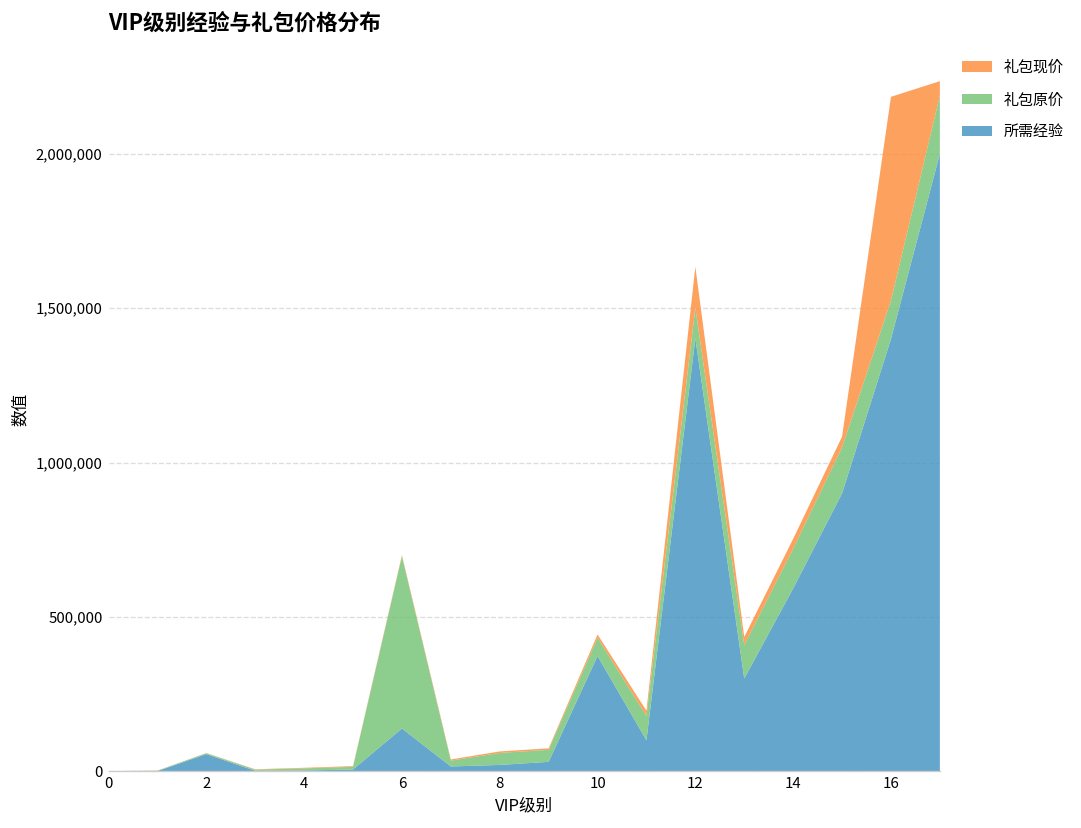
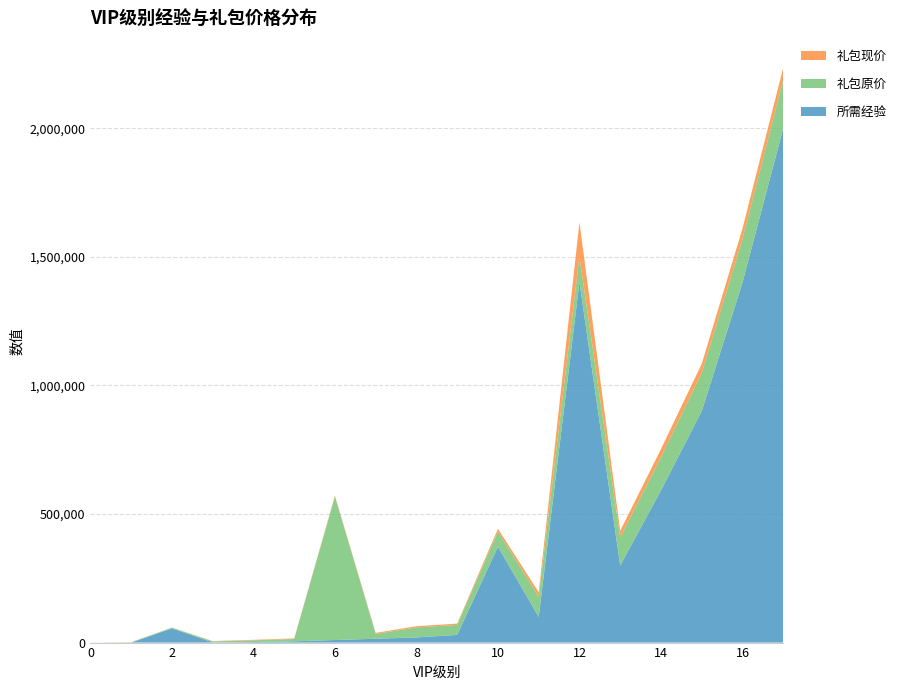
  {
    "所需经验": {
-     "6": "140,000",
+     "6": "10,000",
      "8": "20,000",
      "10": "370,000",
      "12": "1,400,000",
      "14": "590,000",
      "16": "1,400,000"
    },
    "礼包原价": {
      "10": "60,000",
      "12": "100,000",
      "14": "130,000",
-     "16": "120,000"
+     "16": "170,000"
    },
    "礼包现价": {
      "10": "10,000",
      "12": "130,000",
      "14": "30,000",
-     "16": "660,000"
+     "16": "40,000"
    }
  }
